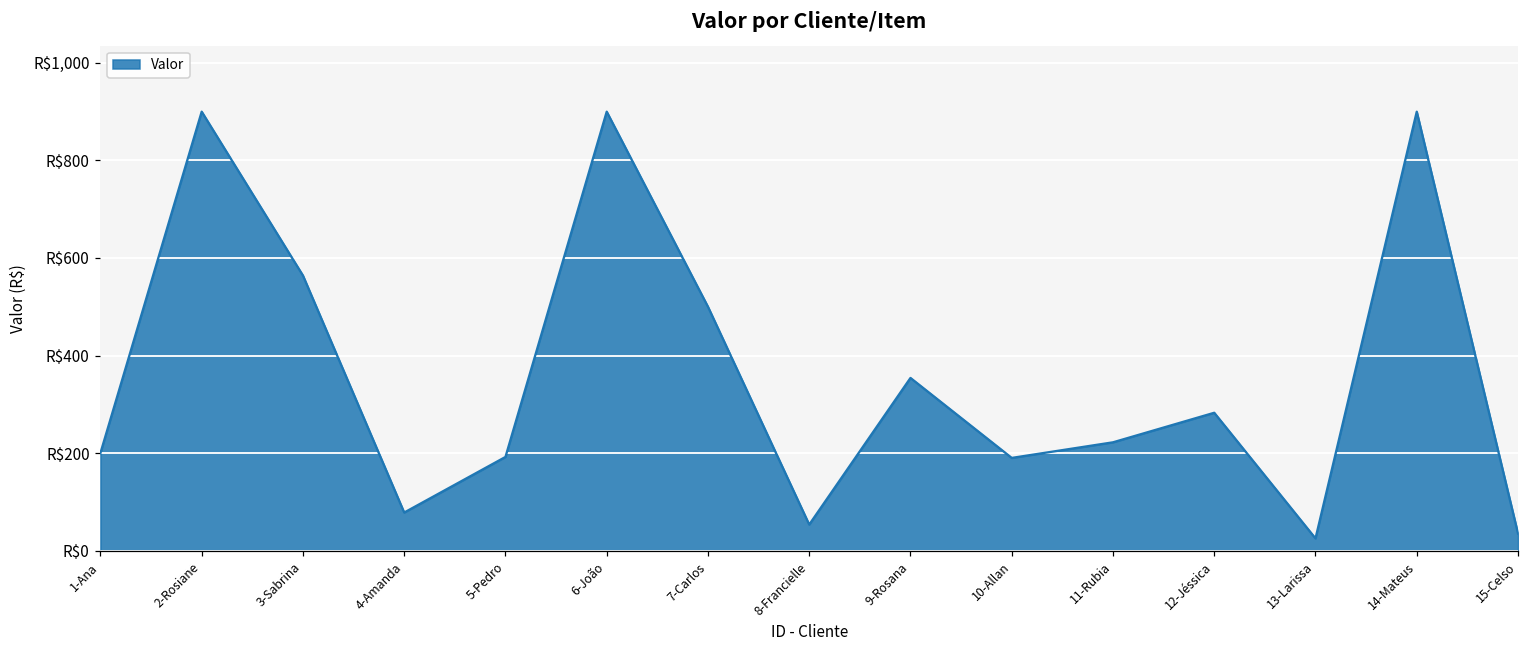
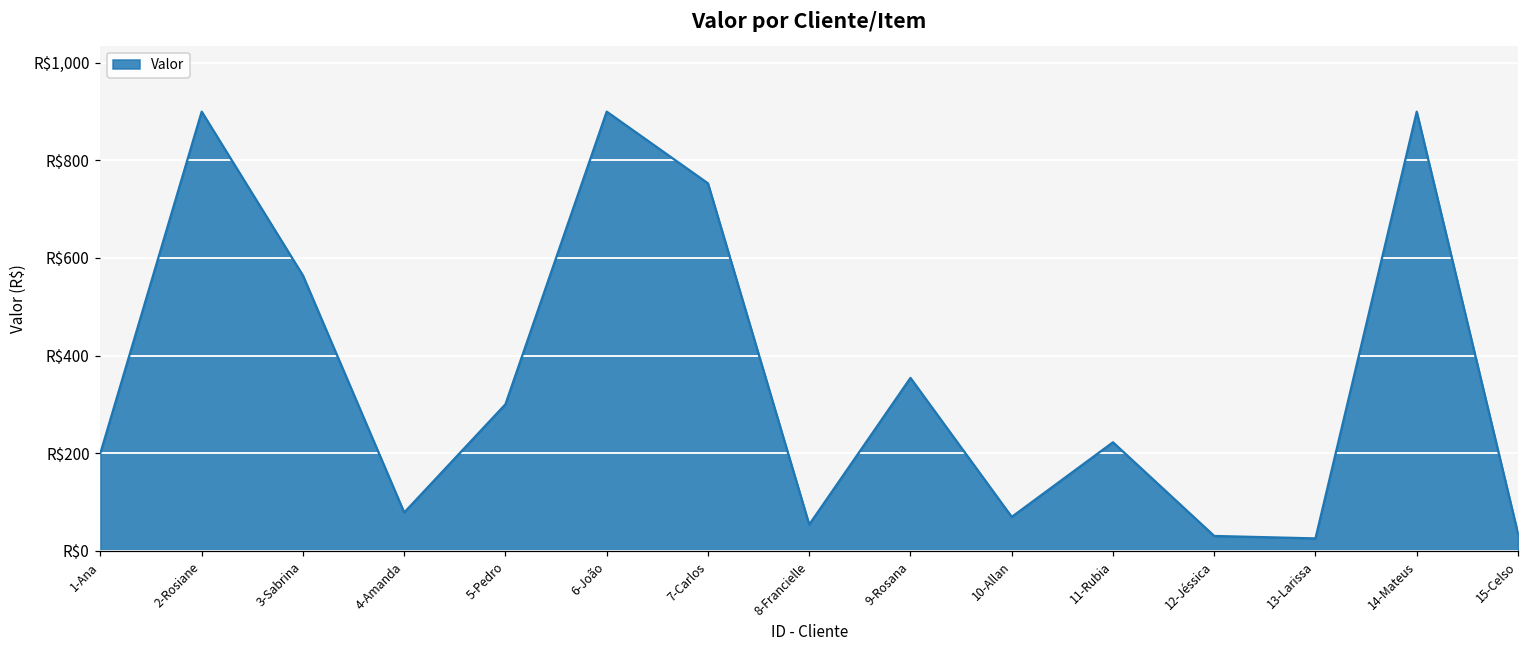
  {
    "1-Ana": "R$200",
    "2-Rosiane": "R$900",
    "3-Sabrina": "R$560",
    "4-Amanda": "R$80",
-   "5-Pedro": "R$190",
+   "5-Pedro": "R$300",
    "6-João": "R$900",
-   "7-Carlos": "R$500",
+   "7-Carlos": "R$750",
    "8-Francielle": "R$50",
    "9-Rosana": "R$350",
-   "10-Allan": "R$190",
+   "10-Allan": "R$70",
    "11-Rubia": "R$220",
-   "12-Jéssica": "R$280",
+   "12-Jéssica": "R$30",
    "13-Larissa": "R$20",
    "14-Mateus": "R$900",
    "15-Celso": "R$30"
  }
